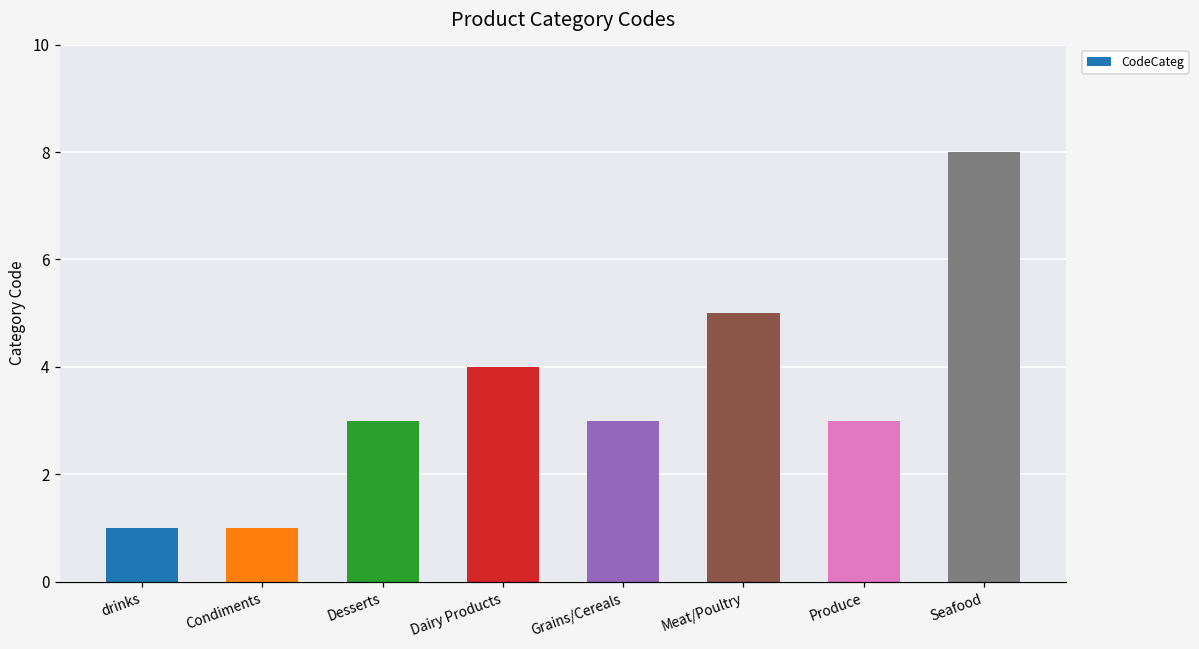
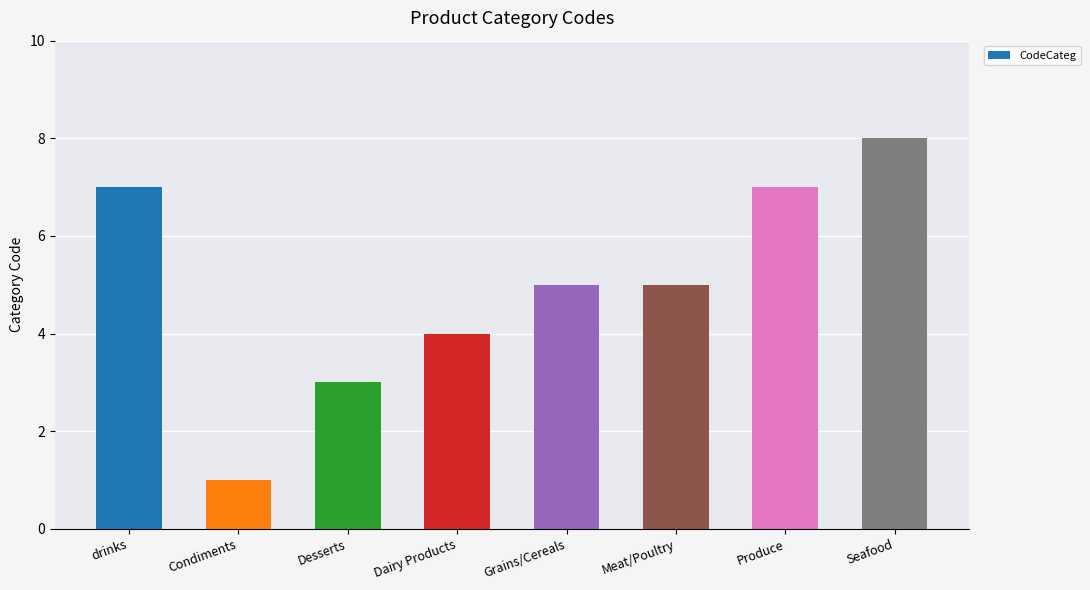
  {
-   "drinks": 1,
+   "drinks": 7,
    "Condiments": 1,
    "Desserts": 3,
    "Dairy Products": 4,
-   "Grains/Cereals": 3,
+   "Grains/Cereals": 5,
    "Meat/Poultry": 5,
-   "Produce": 3,
+   "Produce": 7,
    "Seafood": 8
  }
